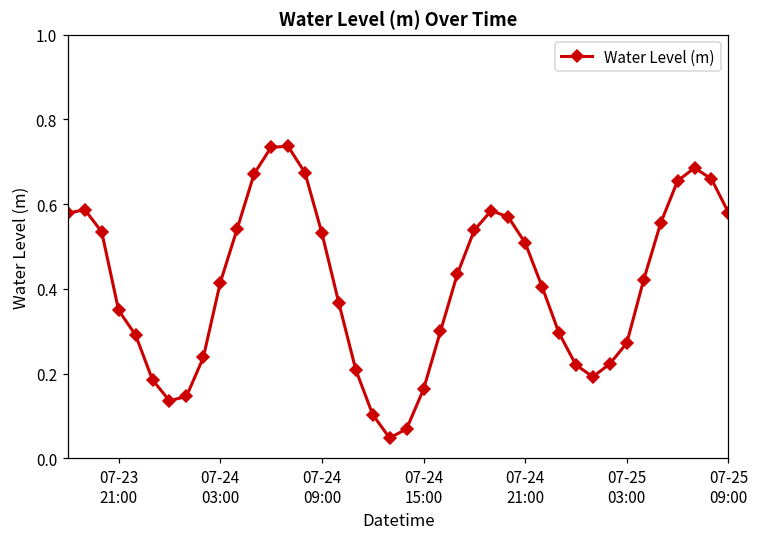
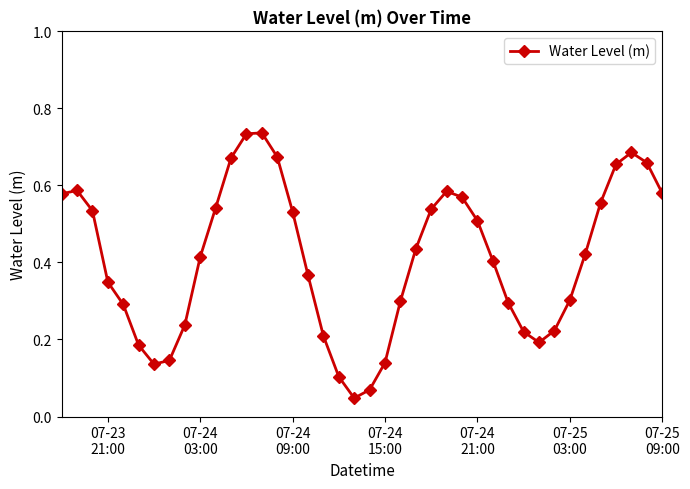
  {
    "07-23 21:00": 0.35,
    "07-24 03:00": 0.41,
    "07-24 09:00": 0.53,
-   "07-24 15:00": 0.16,
+   "07-24 15:00": 0.14,
    "07-24 21:00": 0.51,
-   "07-25 03:00": 0.27,
+   "07-25 03:00": 0.30,
    "07-25 09:00": 0.58
  }
